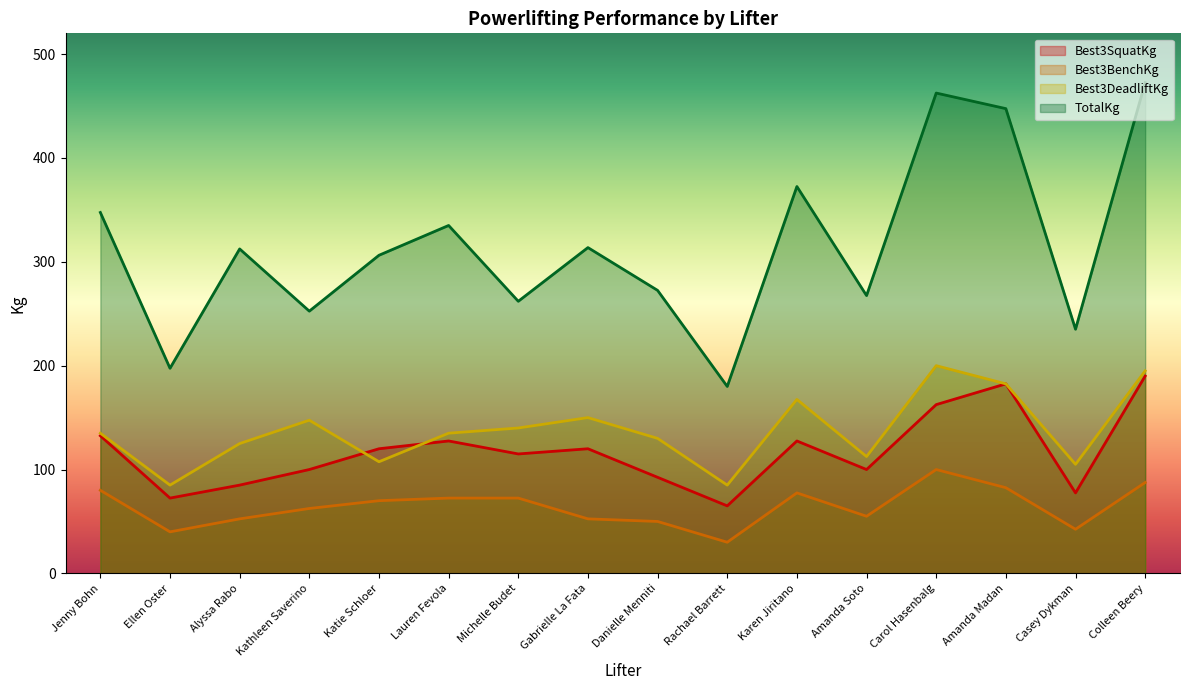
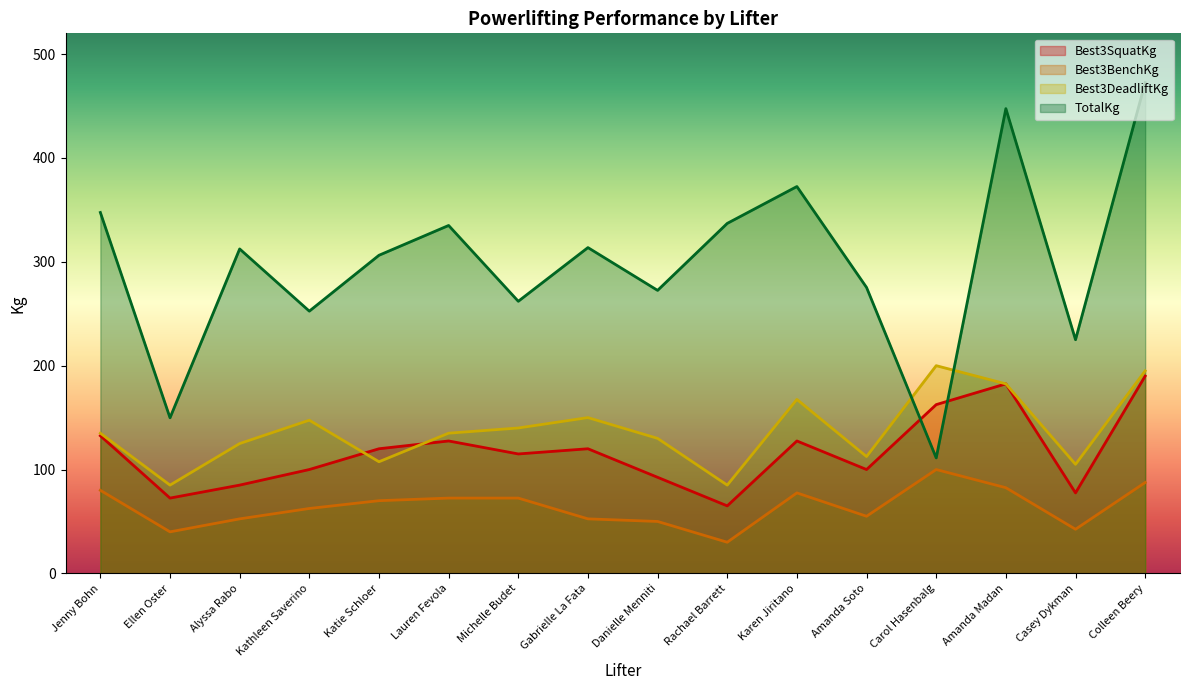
  {
    "TotalKg": {
      "Jenny Bohn": 348,
-     "Ellen Oster": 198,
+     "Ellen Oster": 150,
      "Alyssa Rabo": 312,
      "Kathleen Saverino": 253,
      "Katie Schloer": 306,
      "Lauren Fevola": 335,
      "Michelle Budet": 262,
      "Gabrielle La Fata": 314,
      "Danielle Menniti": 273,
-     "Rachael Barrett": 180,
+     "Rachael Barrett": 337,
      "Karen Jiritano": 373,
-     "Amanda Soto": 268,
-     "Carol Hasenbalg": 463,
+     "Amanda Soto": 275,
+     "Carol Hasenbalg": 111,
      "Amanda Madan": 448,
-     "Casey Dykman": 235
+     "Casey Dykman": 225
    }
  }
